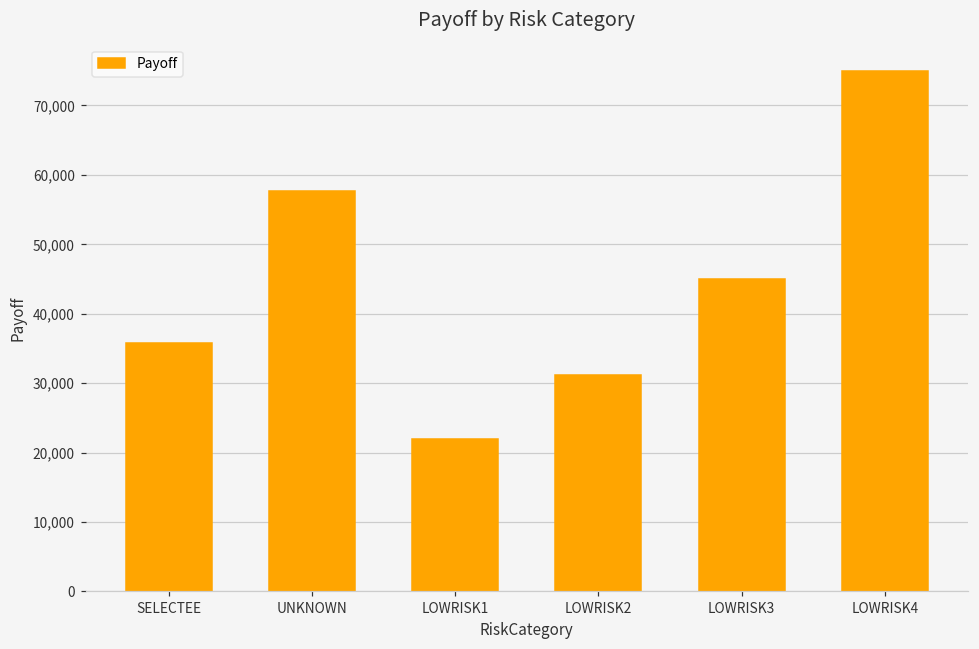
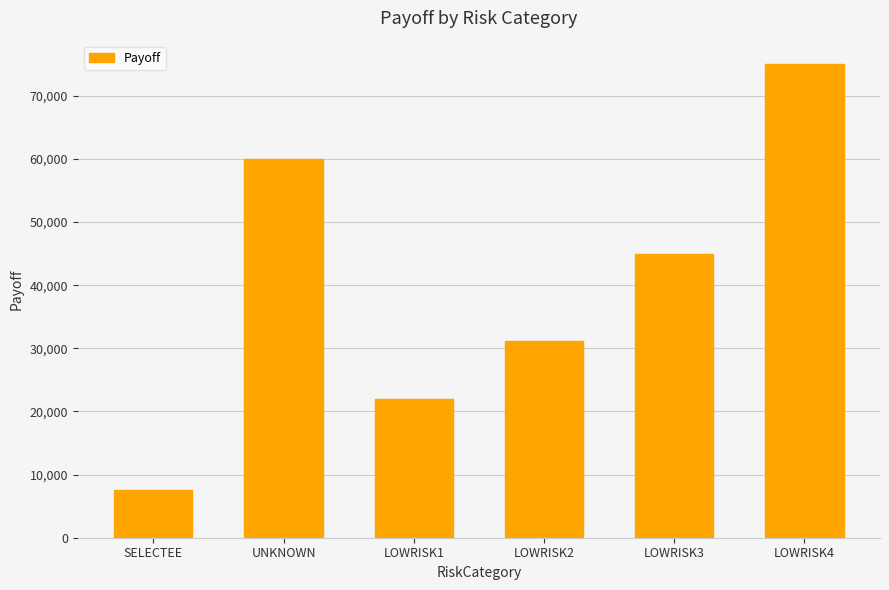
  {
-   "SELECTEE": "36,000",
-   "UNKNOWN": "58,000",
+   "SELECTEE": "8,000",
+   "UNKNOWN": "60,000",
    "LOWRISK1": "22,000",
    "LOWRISK2": "31,000",
    "LOWRISK3": "45,000",
    "LOWRISK4": "75,000"
  }
